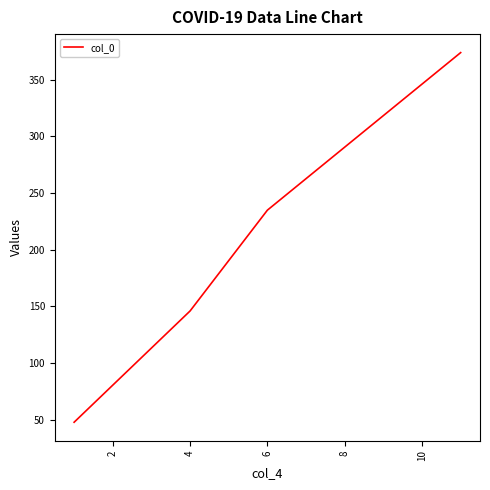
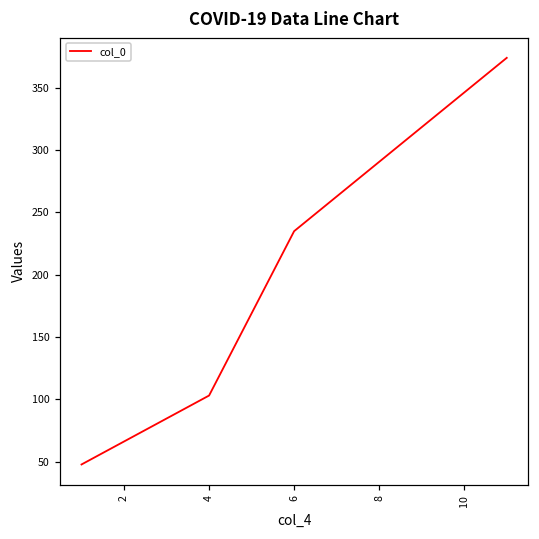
  {
-   "4": 146,
+   "4": 103,
    "6": 235
  }
